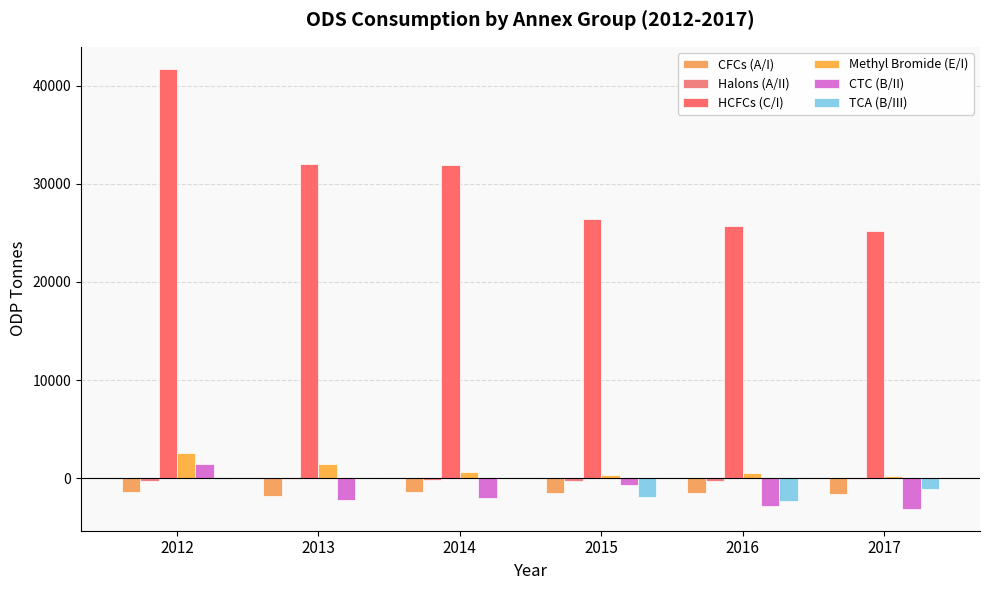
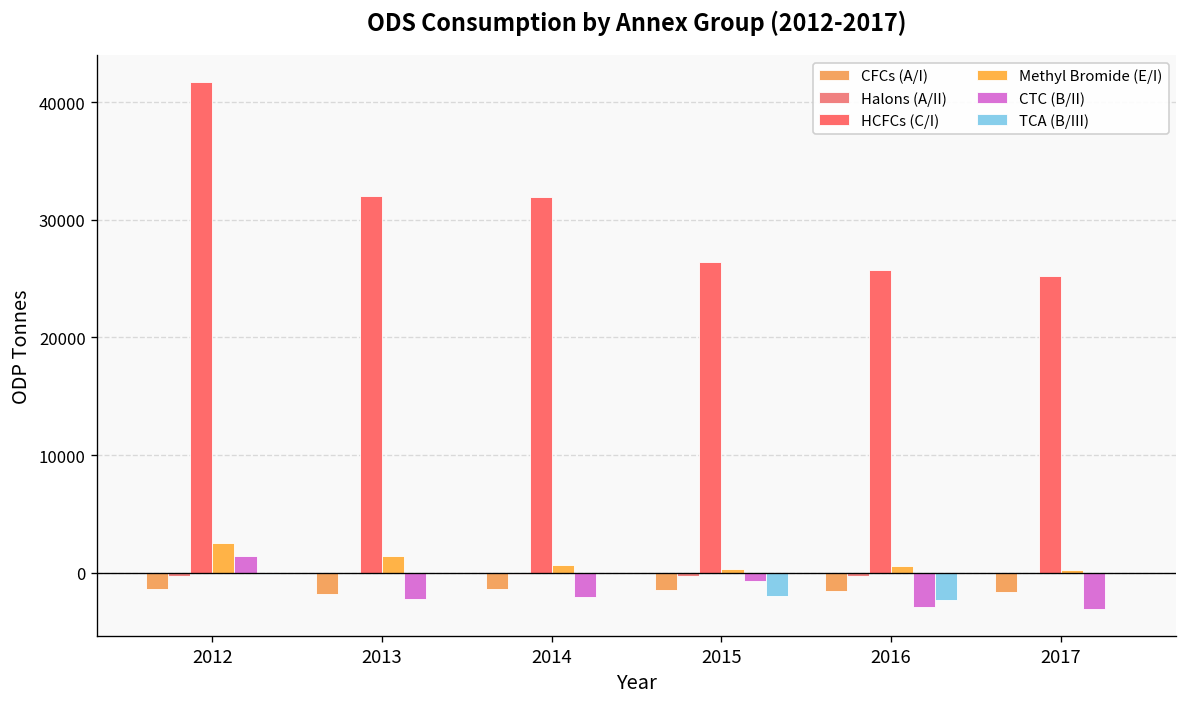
  {
    "CTC (B/II)": {
      "2012": 1000,
      "2013": -2000,
      "2014": -2000,
      "2015": -1000,
      "2016": -3000,
      "2017": -3000
    },
    "TCA (B/III)": {
      "2015": -2000,
      "2016": -2000,
-     "2017": -1000
+     "2017": 0
    }
  }
